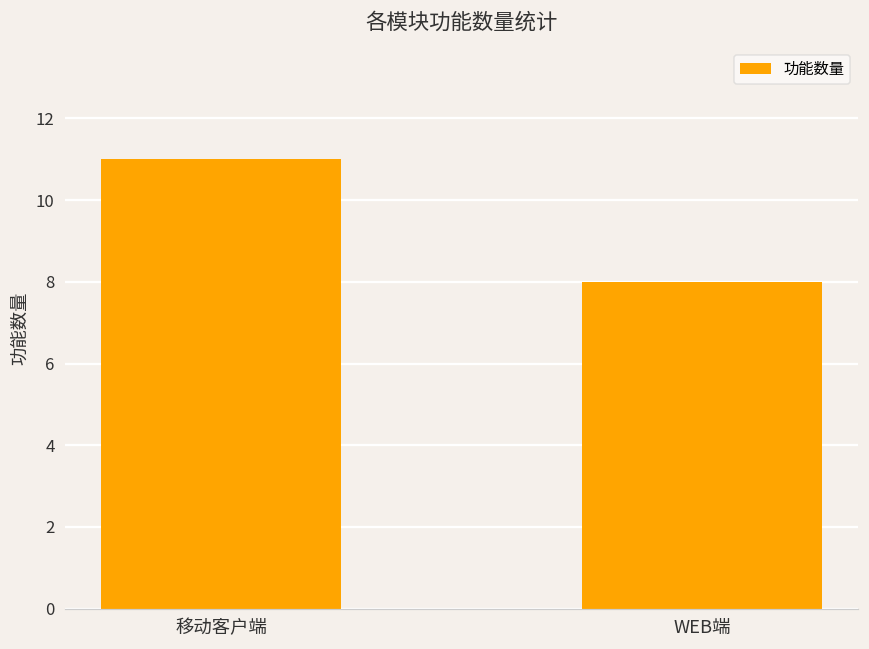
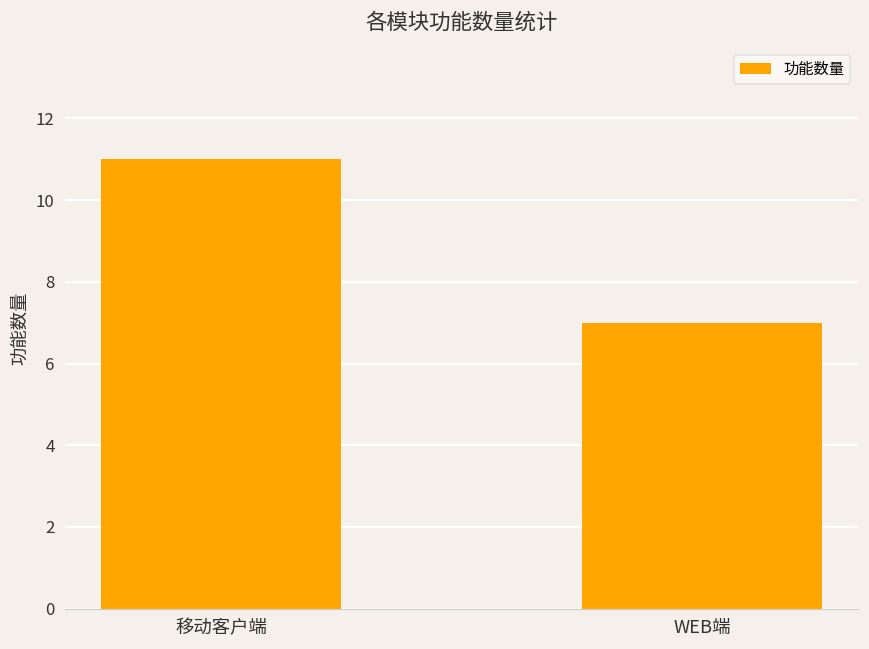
  {
    "移动客户端": 11,
-   "WEB端": 8
+   "WEB端": 7
  }
